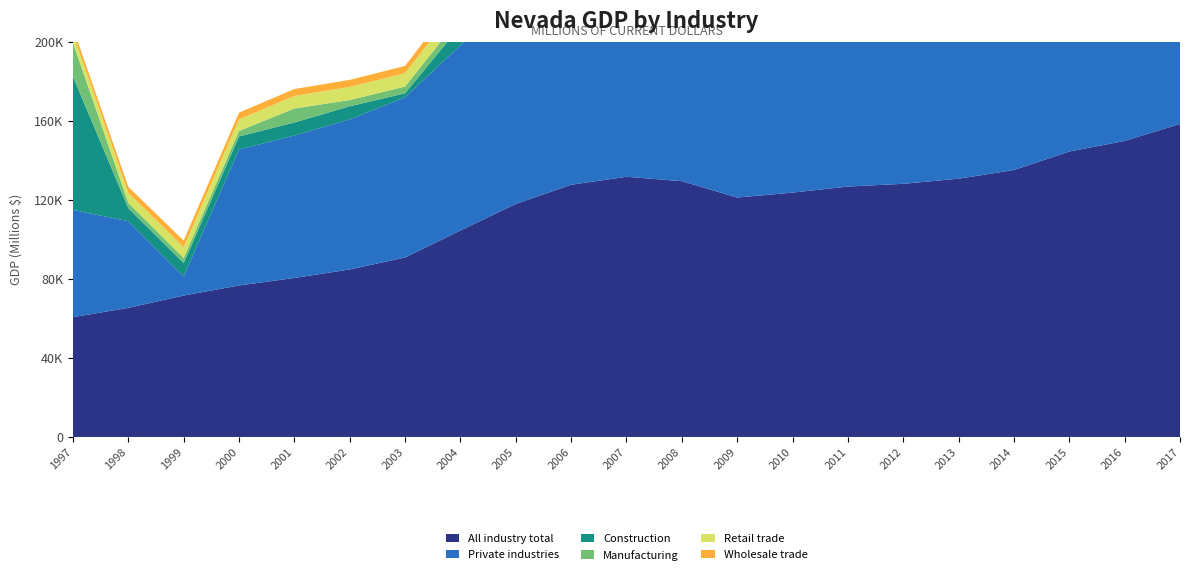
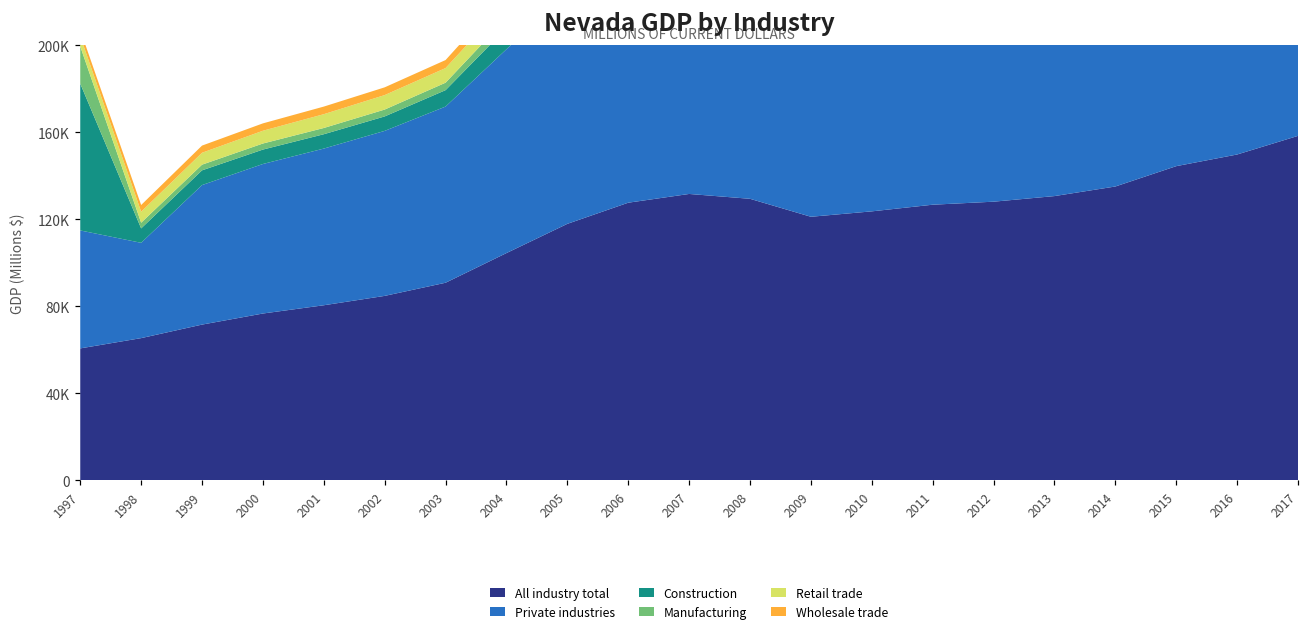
  {
    "All industry total": {
      "1997": 61000,
      "1998": 65000,
      "1999": 72000,
      "2000": 77000,
      "2001": 80000,
      "2002": 85000,
      "2003": 91000,
      "2004": 104000,
      "2005": 118000,
      "2006": 128000,
      "2007": 132000,
      "2008": 129000,
      "2009": 121000,
      "2010": 124000,
      "2011": 127000,
      "2012": 128000,
      "2013": 131000,
      "2014": 135000,
      "2015": 144000,
      "2016": 150000,
      "2017": 158000
    },
    "Private industries": {
      "1997": 54000,
      "1998": 44000,
-     "1999": 10000,
+     "1999": 64000,
      "2000": 69000,
      "2001": 72000,
      "2002": 76000,
      "2003": 81000,
      "2004": 94000
    },
    "Construction": {
      "1997": 68000,
      "1998": 7000,
      "1999": 7000,
      "2000": 7000,
      "2001": 7000,
      "2002": 7000,
-     "2003": 2000
+     "2003": 8000
    },
    "Manufacturing": {
      "1997": 17000,
      "1998": 3000,
      "1999": 3000,
      "2000": 3000,
-     "2001": 7000,
+     "2001": 3000,
      "2002": 3000,
      "2003": 3000
    },
    "Retail trade": {
      "1998": 5000,
      "1999": 5000,
      "2000": 6000,
      "2001": 6000,
      "2002": 7000,
      "2003": 7000
    },
    "Wholesale trade": {
      "1998": 3000,
      "1999": 3000,
      "2000": 3000,
      "2001": 3000,
      "2002": 4000,
      "2003": 4000
    }
  }
